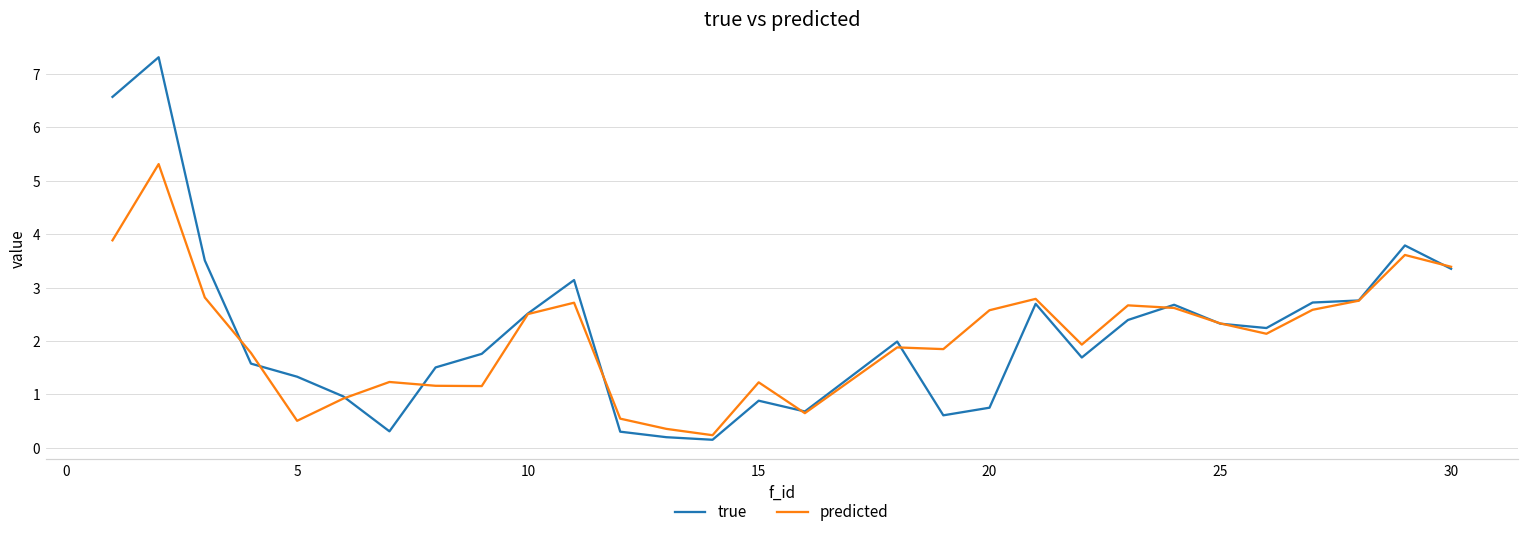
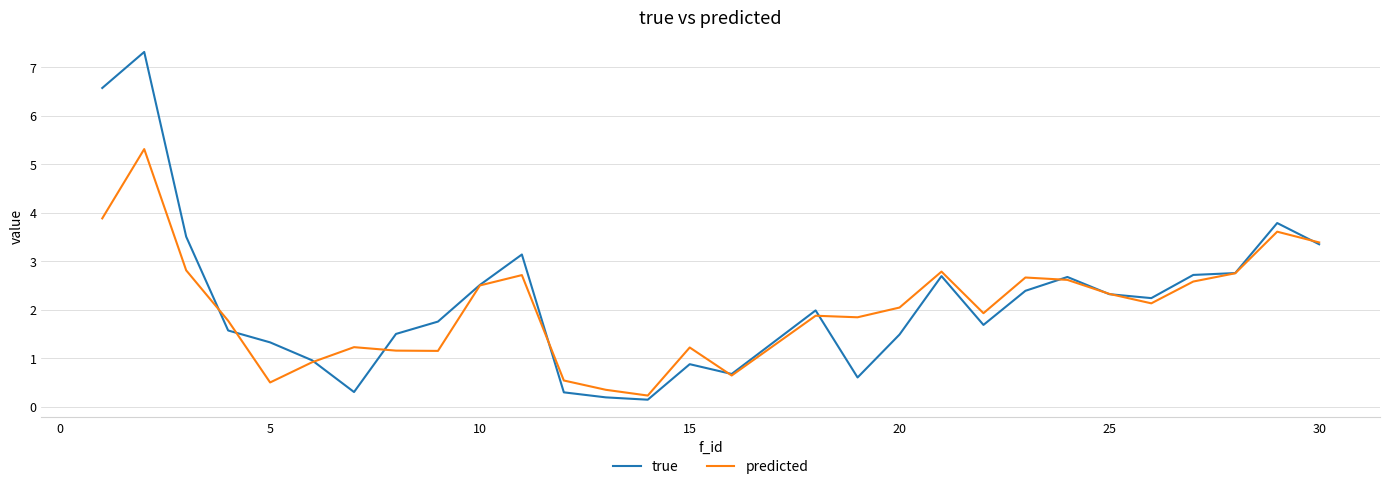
  {
    "true": {
      "5": 1.3,
      "15": 0.9,
-     "20": 0.7
+     "20": 1.5
    },
    "predicted": {
      "5": 0.5,
      "15": 1.2,
-     "20": 2.6
+     "20": 2.0
    }
  }
